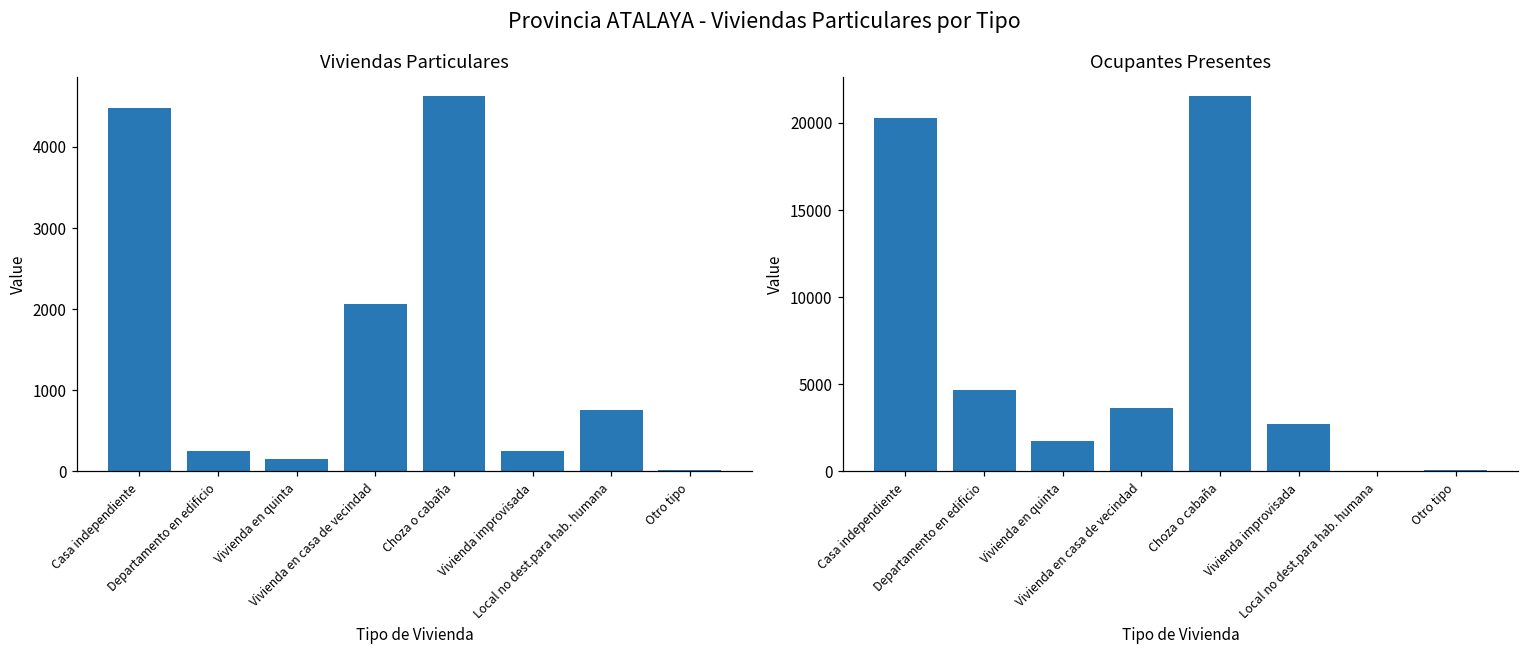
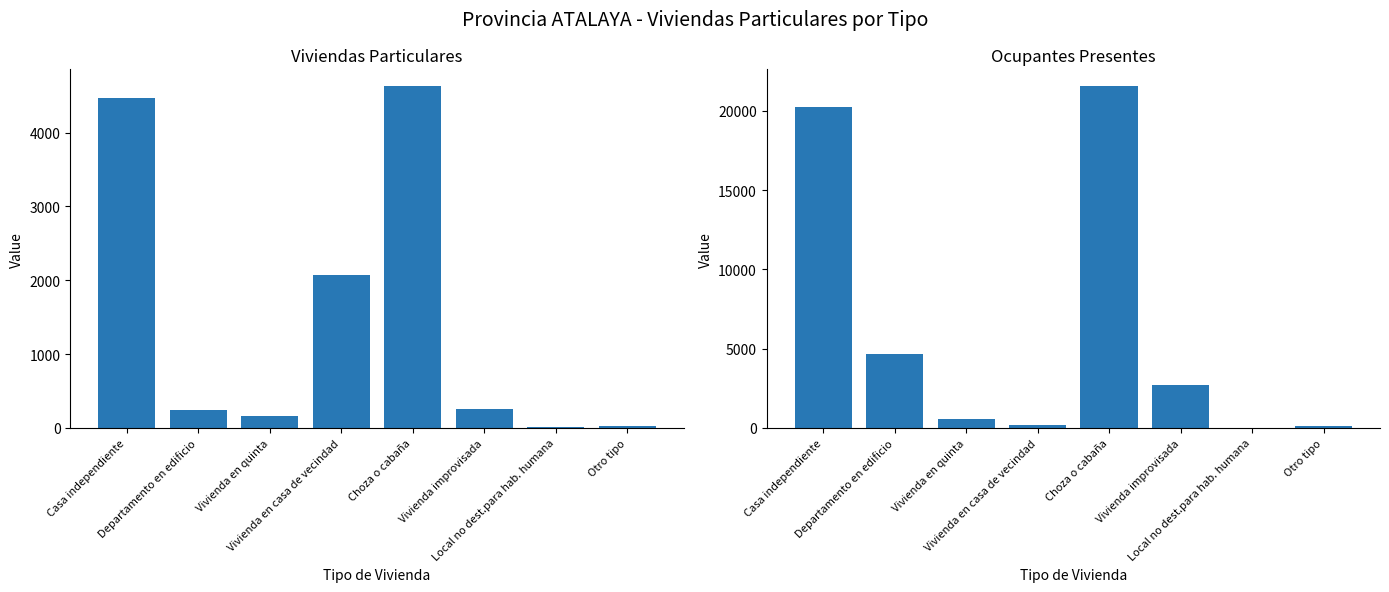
  {
    "Viviendas Particulares": {
      "Casa independiente": 4500,
      "Departamento en edificio": 200,
      "Vivienda en quinta": 200,
      "Vivienda en casa de vecindad": 2100,
      "Choza o cabaña": 4600,
      "Vivienda improvisada": 300,
-     "Local no dest.para hab. humana": 800
+     "Local no dest.para hab. humana": 0
    },
    "Ocupantes Presentes": {
      "Casa independiente": 20300,
      "Departamento en edificio": 4700,
-     "Vivienda en quinta": 1700,
-     "Vivienda en casa de vecindad": 3600,
+     "Vivienda en quinta": 600,
+     "Vivienda en casa de vecindad": 200,
      "Choza o cabaña": 21500,
      "Vivienda improvisada": 2700
    }
  }
